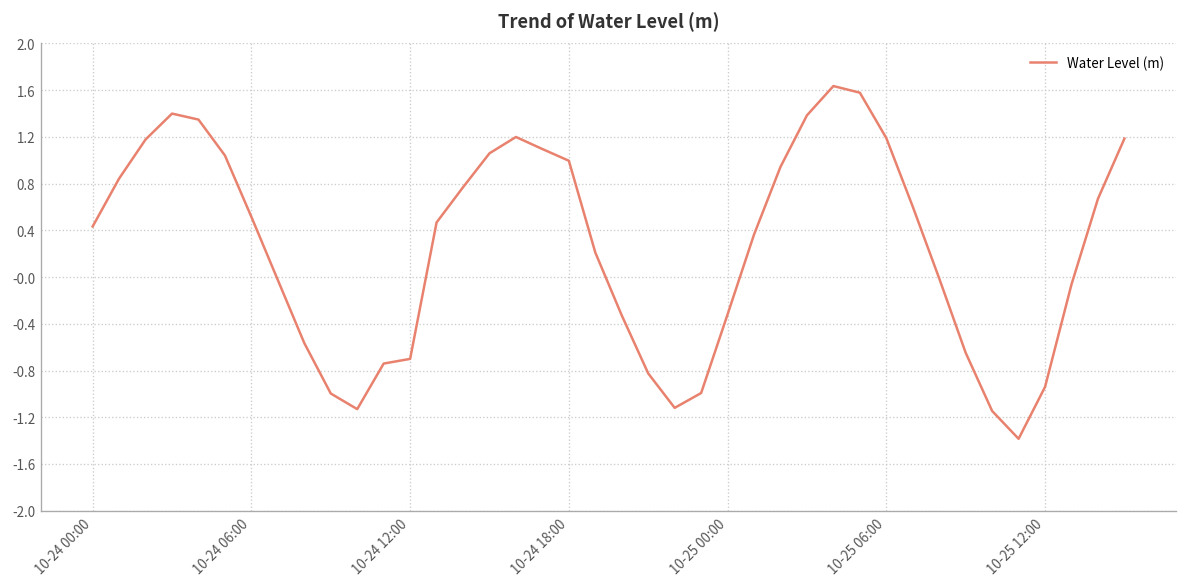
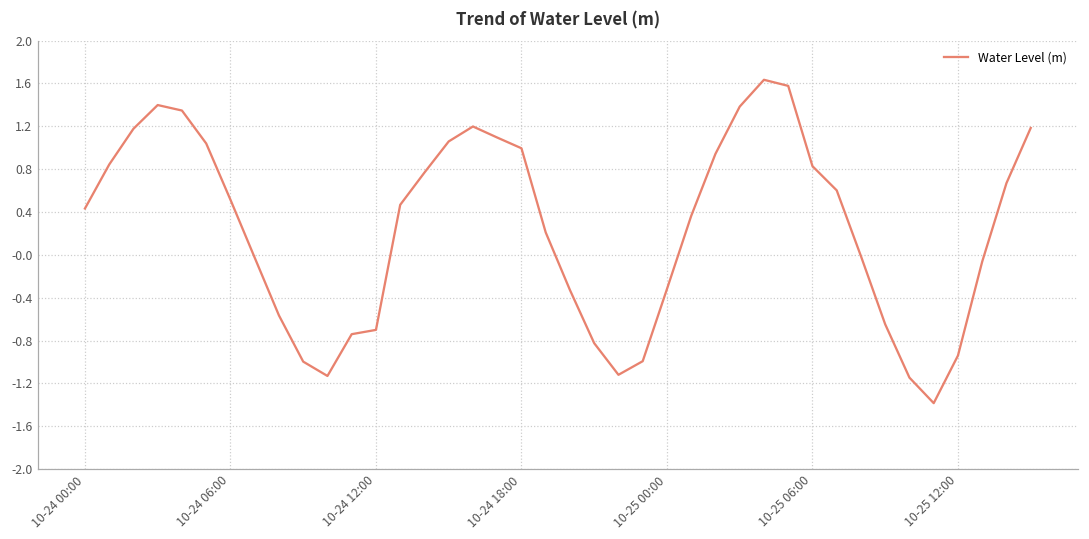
  {
    "10-24 00:00": 0.4,
    "10-24 06:00": 0.5,
    "10-24 12:00": -0.7,
    "10-24 18:00": 1.0,
    "10-25 00:00": -0.3,
-   "10-25 06:00": 1.2,
+   "10-25 06:00": 0.8,
    "10-25 12:00": -0.9
  }
